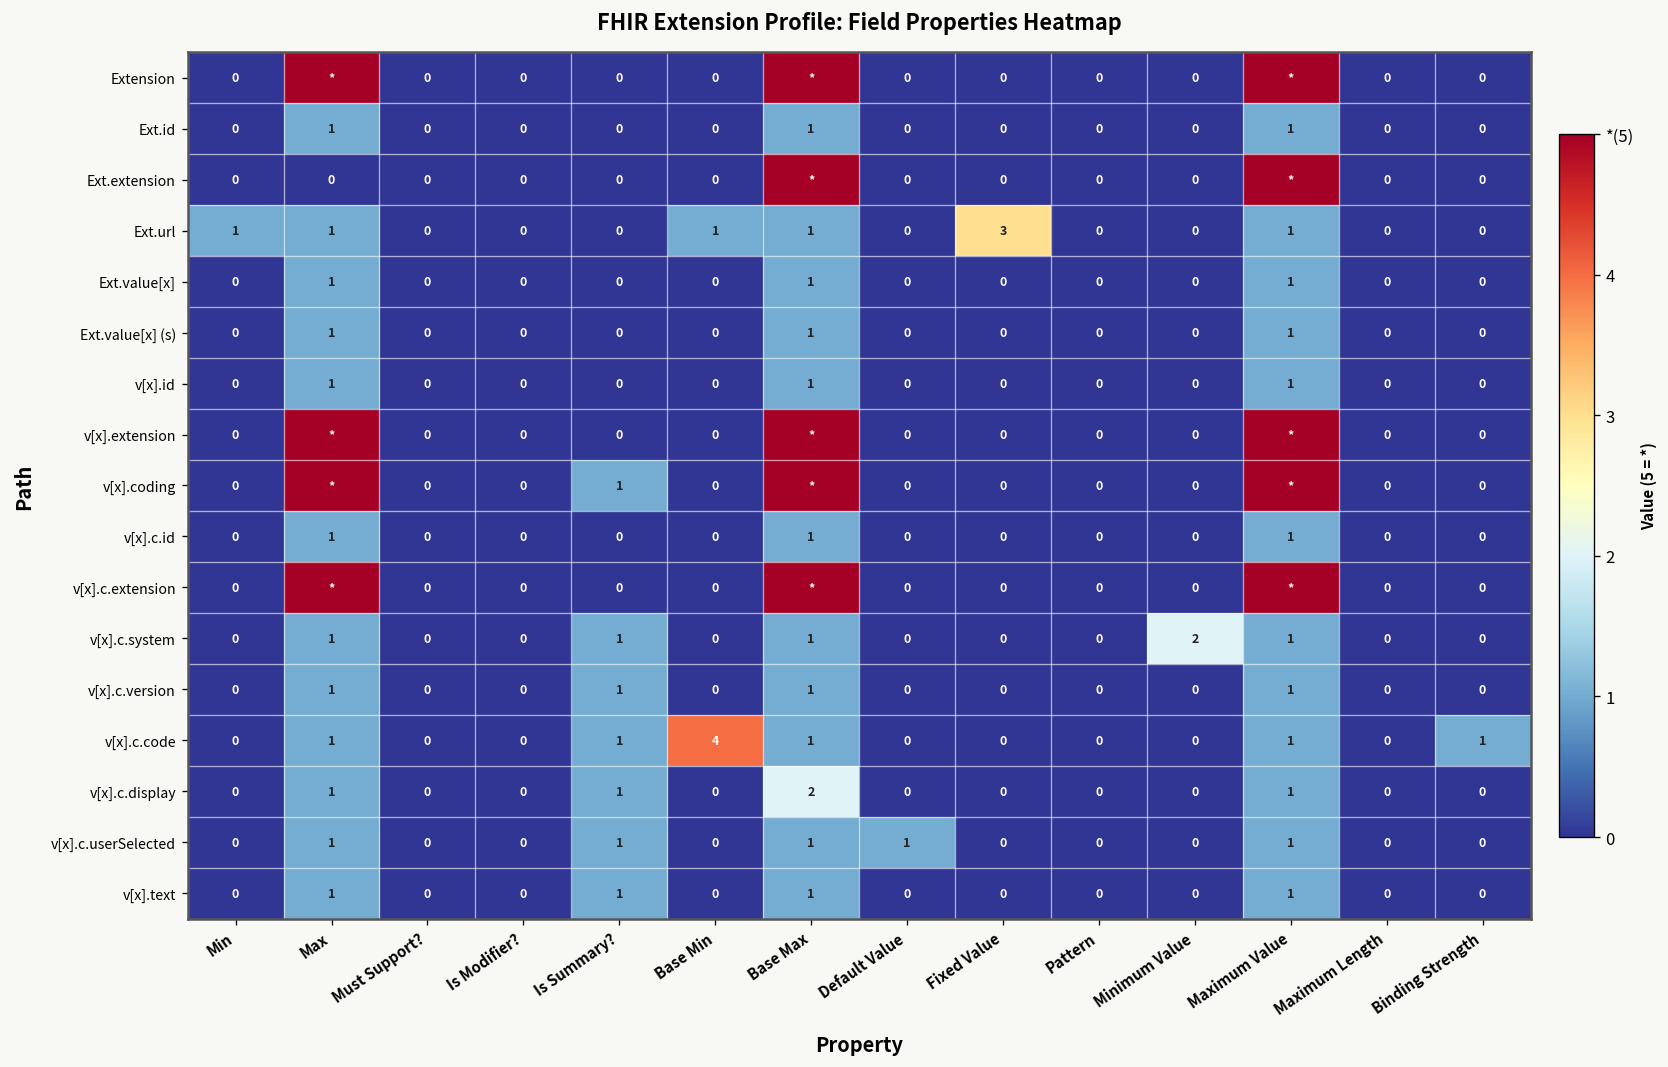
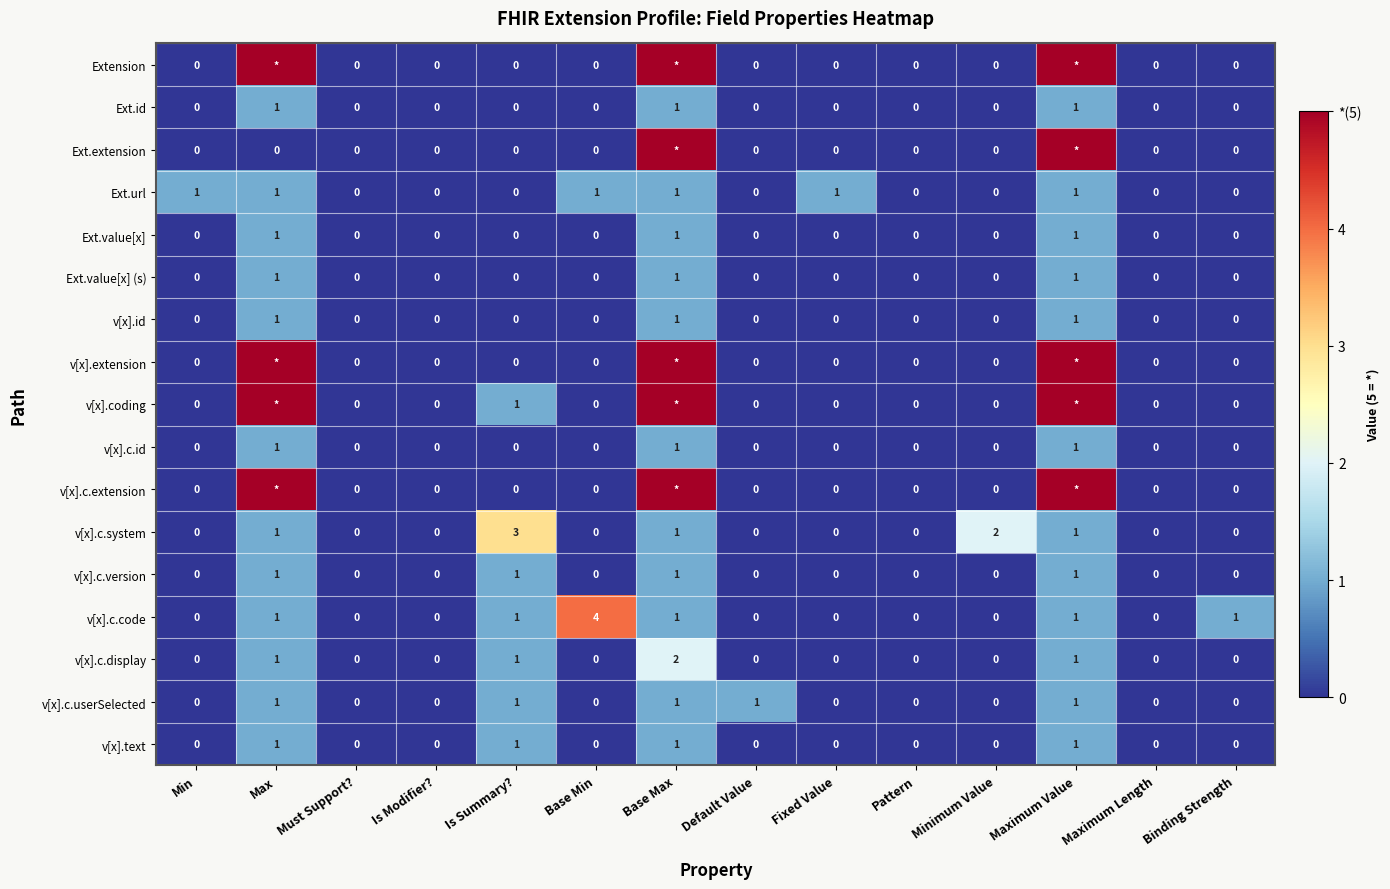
  {
    "Ext.url": {
      "Min": 1,
      "Max": 1,
      "Must Support?": 0,
      "Is Modifier?": 0,
      "Is Summary?": 0,
      "Base Min": 1,
      "Base Max": 1,
      "Default Value": 0,
-     "Fixed Value": 3,
+     "Fixed Value": 1,
      "Pattern": 0,
      "Minimum Value": 0,
      "Maximum Value": 1,
      "Maximum Length": 0,
      "Binding Strength": 0
    },
    "v[x].c.system": {
      "Min": 0,
      "Max": 1,
      "Must Support?": 0,
      "Is Modifier?": 0,
-     "Is Summary?": 1,
+     "Is Summary?": 3,
      "Base Min": 0,
      "Base Max": 1,
      "Default Value": 0,
      "Fixed Value": 0,
      "Pattern": 0,
      "Minimum Value": 2,
      "Maximum Value": 1,
      "Maximum Length": 0,
      "Binding Strength": 0
    }
  }
